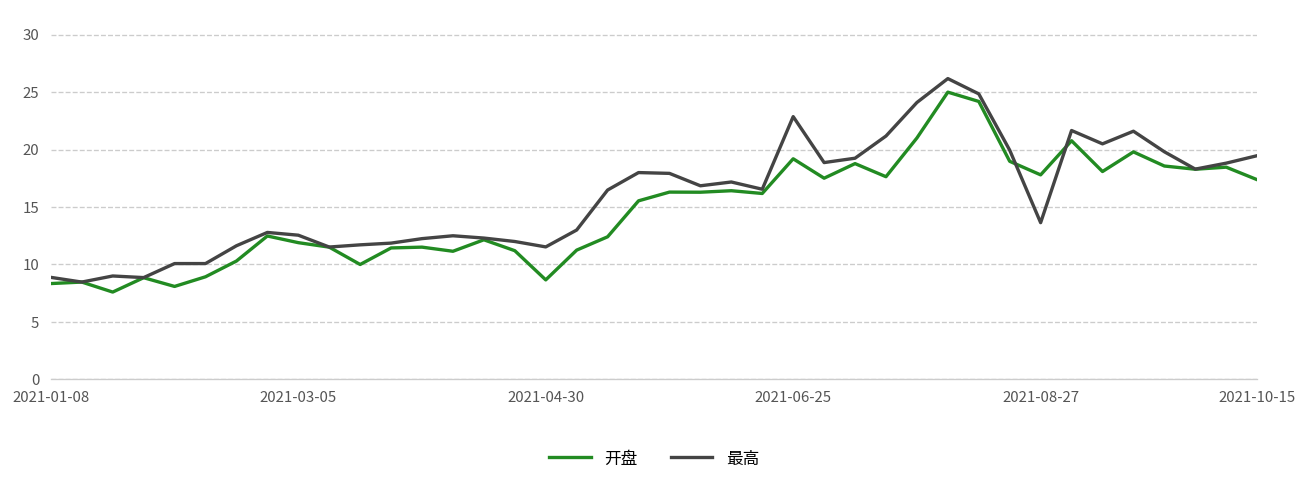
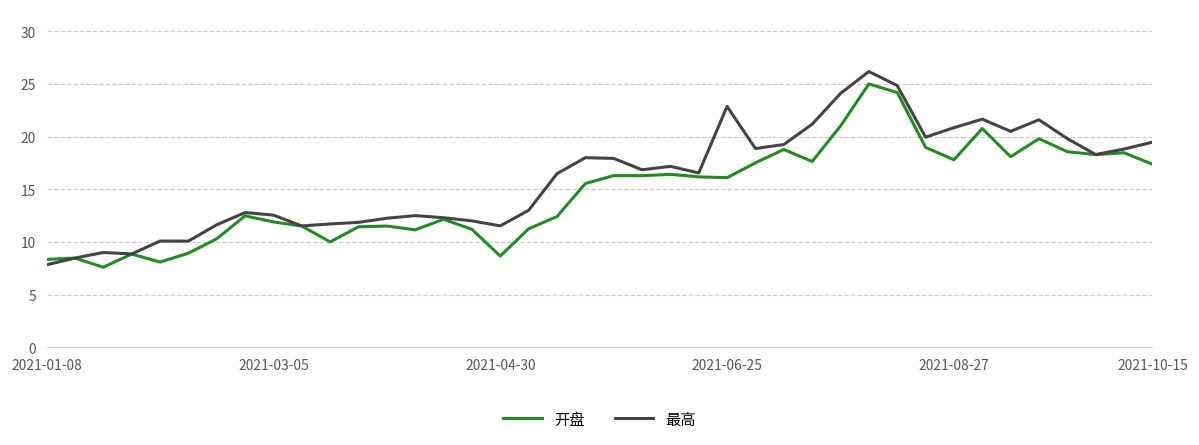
  {
    "开盘": {
      "2021-01-08": 8,
      "2021-03-05": 12,
      "2021-04-30": 9,
-     "2021-06-25": 19,
+     "2021-06-25": 16,
      "2021-08-27": 18,
      "2021-10-15": 17
    },
    "最高": {
-     "2021-01-08": 9,
+     "2021-01-08": 8,
      "2021-03-05": 13,
      "2021-04-30": 12,
      "2021-06-25": 23,
-     "2021-08-27": 14,
+     "2021-08-27": 21,
      "2021-10-15": 19
    }
  }
